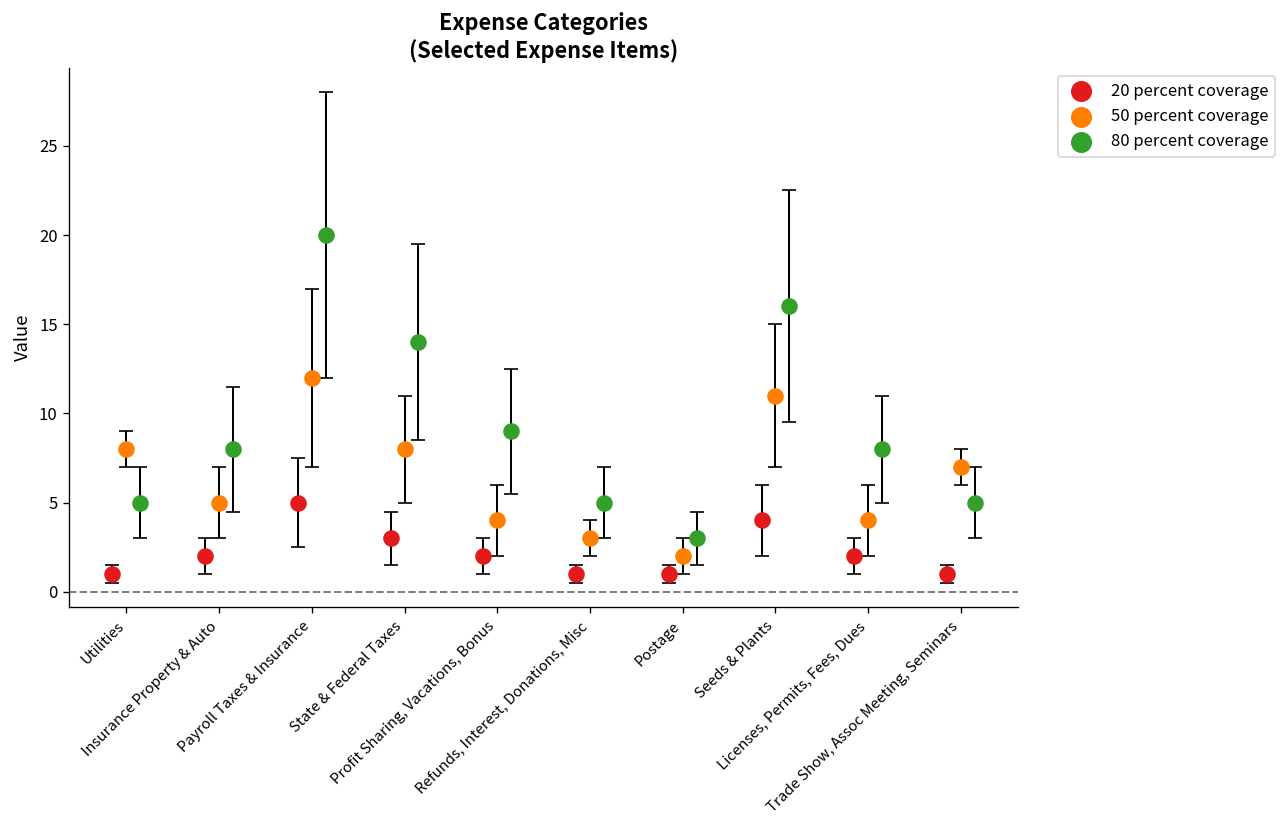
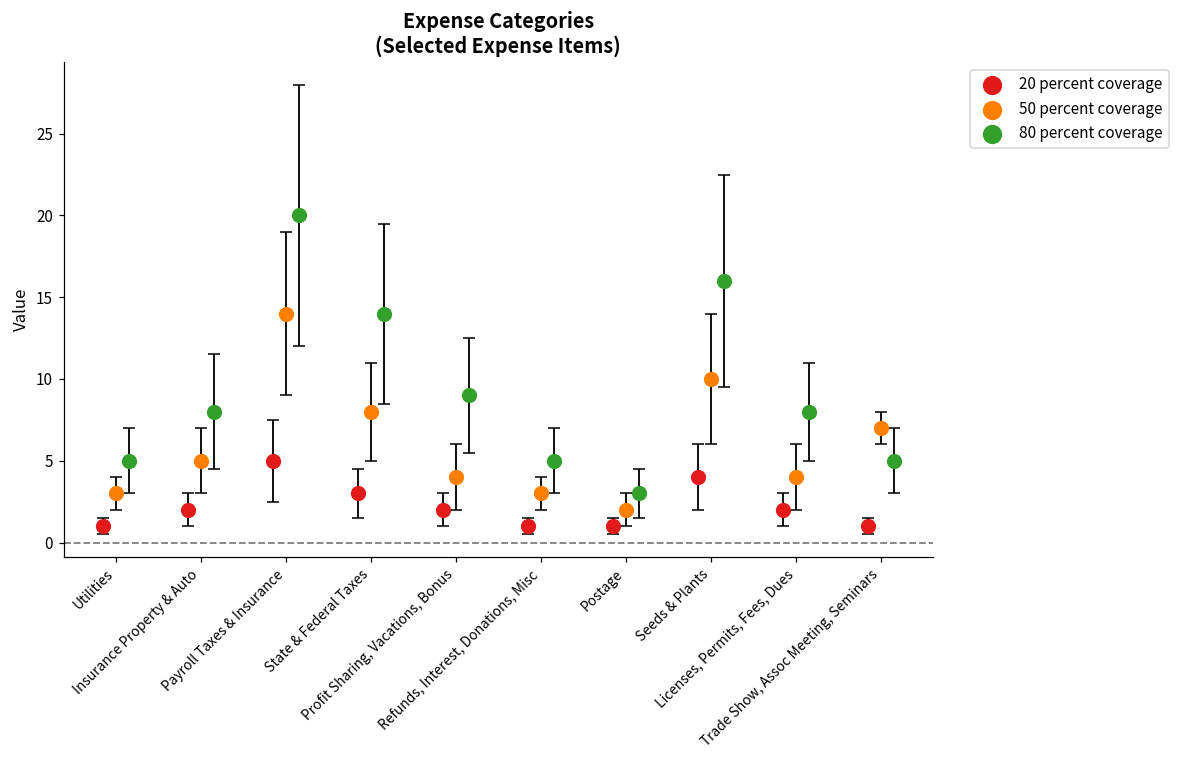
  {
    "50 percent coverage": {
-     "Utilities": 8,
-     "Payroll Taxes & Insurance": 12,
-     "Seeds & Plants": 11
+     "Utilities": 3,
+     "Payroll Taxes & Insurance": 14,
+     "Seeds & Plants": 10
    }
  }
